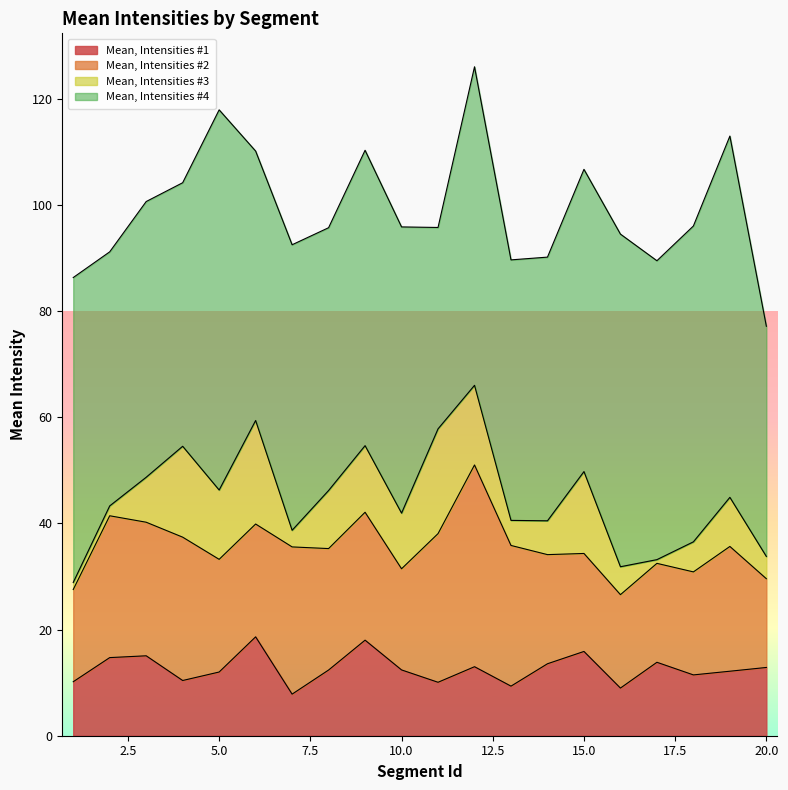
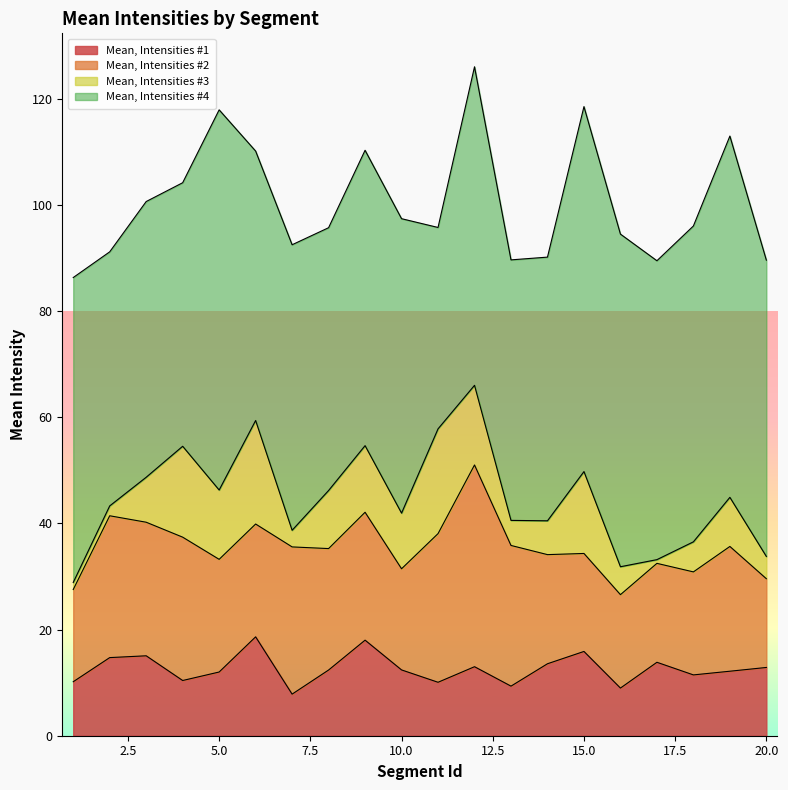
  {
    "Mean, Intensities #3": {
      "5.0": 13,
      "10.0": 10,
      "15.0": 15,
      "20.0": 4
    },
    "Mean, Intensities #4": {
      "5.0": 72,
-     "10.0": 54,
-     "15.0": 57,
-     "20.0": 43
+     "10.0": 55,
+     "15.0": 69,
+     "20.0": 56
    }
  }
